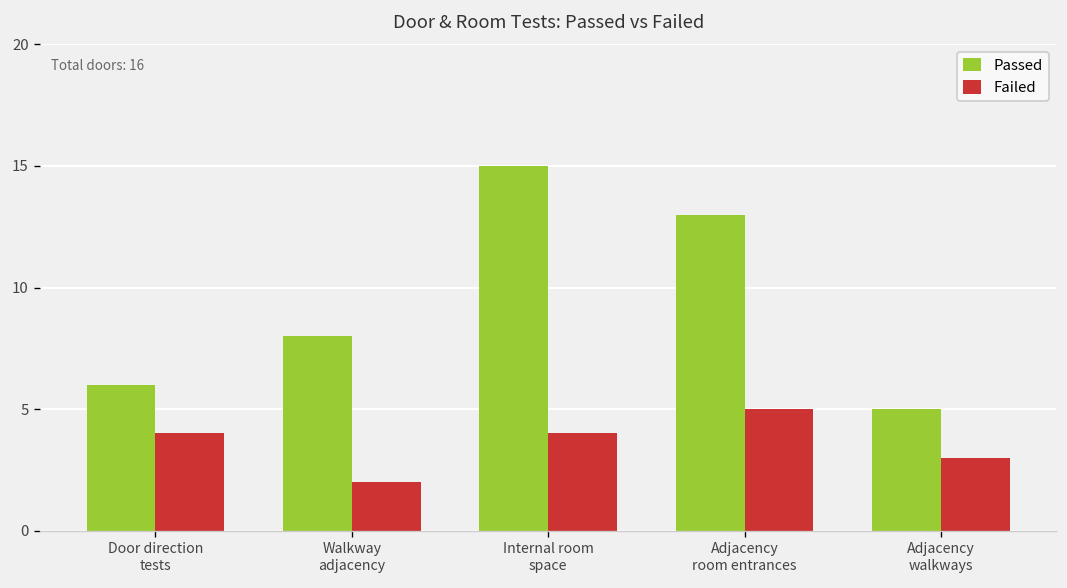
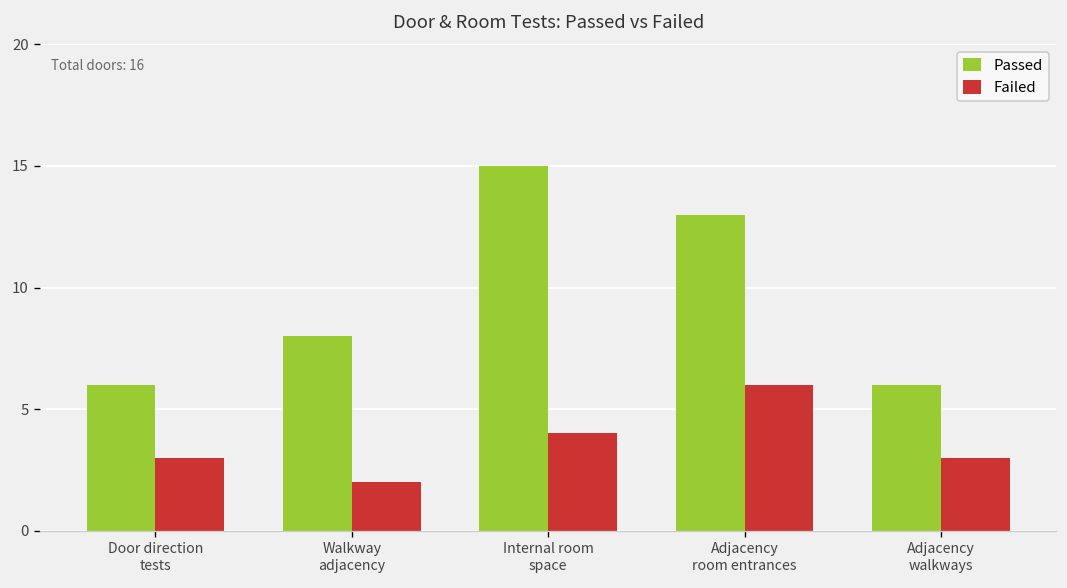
  {
    "Passed": {
      "Door direction tests": 6,
      "Walkway adjacency": 8,
      "Internal room space": 15,
      "Adjacency room entrances": 13,
-     "Adjacency walkways": 5
+     "Adjacency walkways": 6
    },
    "Failed": {
-     "Door direction tests": 4,
+     "Door direction tests": 3,
      "Walkway adjacency": 2,
      "Internal room space": 4,
-     "Adjacency room entrances": 5,
+     "Adjacency room entrances": 6,
      "Adjacency walkways": 3
    }
  }
